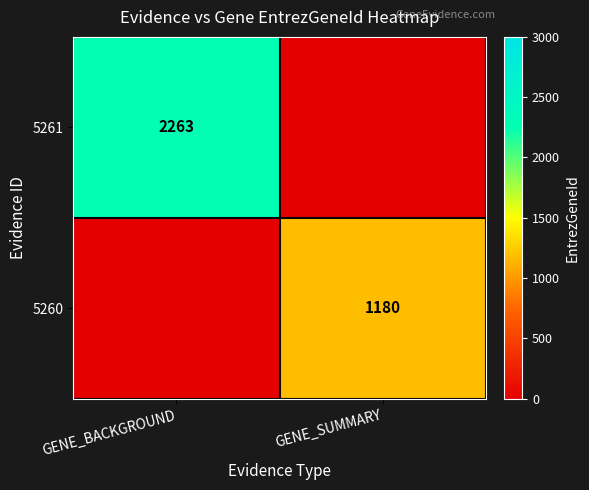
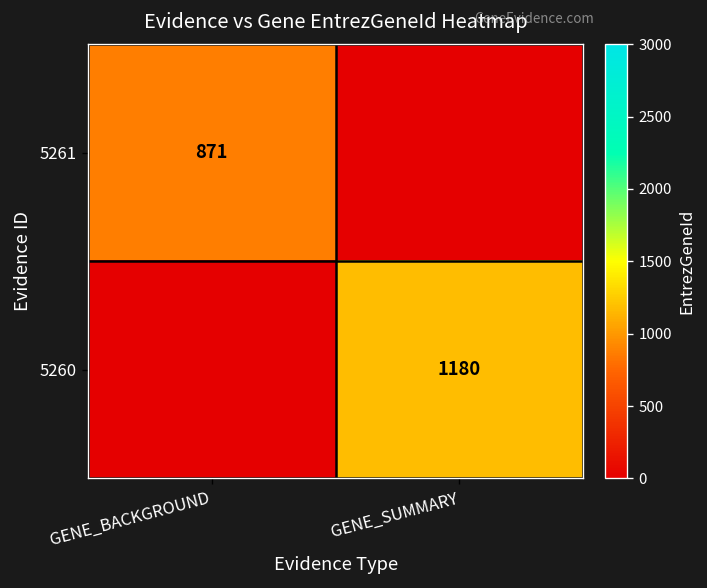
  {
    "5261": {
-     "GENE_BACKGROUND": 2263
+     "GENE_BACKGROUND": 871
    },
    "5260": {
      "GENE_SUMMARY": 1180
    }
  }
